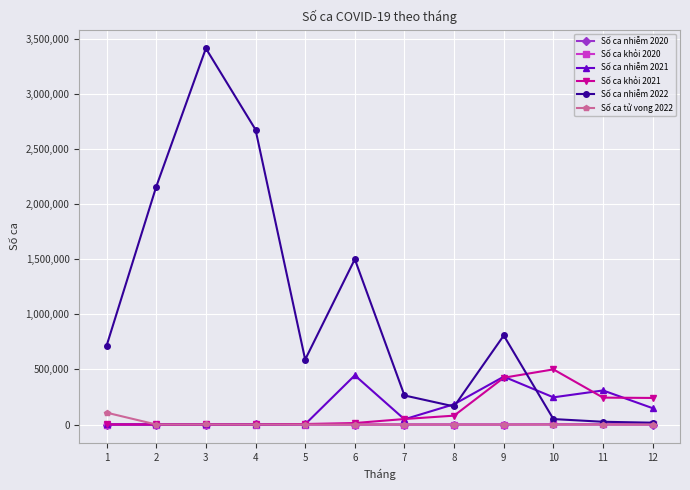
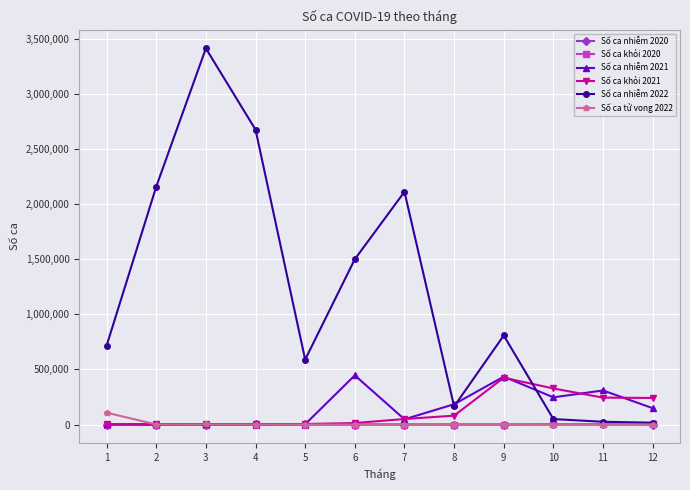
  {
    "Số ca nhiễm 2021": {
      "6": "450,000",
      "10": "250,000",
      "11": "310,000",
      "12": "150,000"
    },
    "Số ca khỏi 2021": {
      "8": "80,000",
-     "10": "500,000",
+     "10": "330,000",
      "11": "240,000",
      "12": "240,000"
    },
    "Số ca nhiễm 2022": {
      "1": "710,000",
      "2": "2,160,000",
      "3": "3,410,000",
      "4": "2,670,000",
      "5": "590,000",
      "6": "1,500,000",
-     "7": "260,000",
+     "7": "2,110,000",
      "9": "810,000",
      "10": "50,000",
      "11": "20,000"
    },
    "Số ca tử vong 2022": {
      "1": "110,000"
    }
  }
